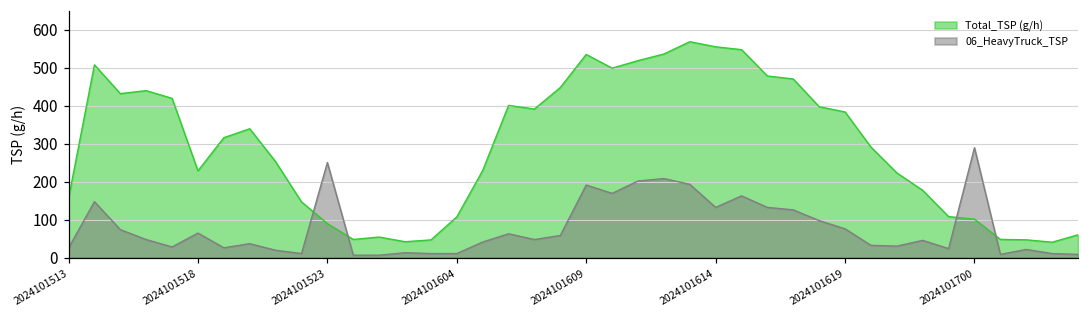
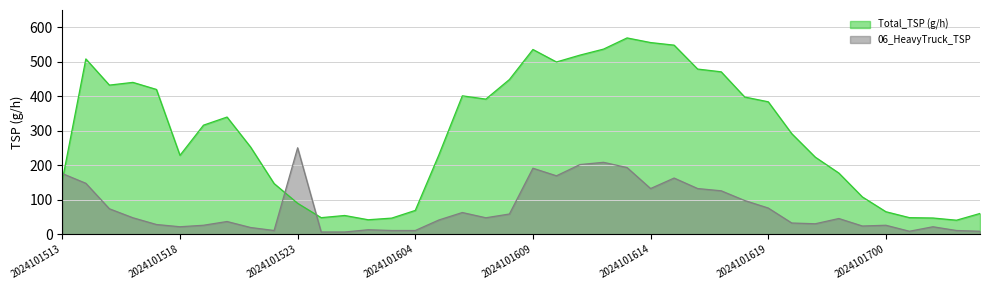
  {
    "Total_TSP (g/h)": {
      "2024101513": 160,
      "2024101518": 230,
      "2024101523": 90,
-     "2024101604": 110,
+     "2024101604": 70,
      "2024101609": 540,
      "2024101614": 560,
      "2024101619": 380,
-     "2024101700": 100
+     "2024101700": 70
    },
    "06_HeavyTruck_TSP": {
-     "2024101513": 30,
-     "2024101518": 60,
+     "2024101513": 180,
+     "2024101518": 20,
      "2024101523": 250,
      "2024101604": 10,
      "2024101609": 190,
      "2024101614": 130,
      "2024101619": 80,
-     "2024101700": 290
+     "2024101700": 30
    }
  }
